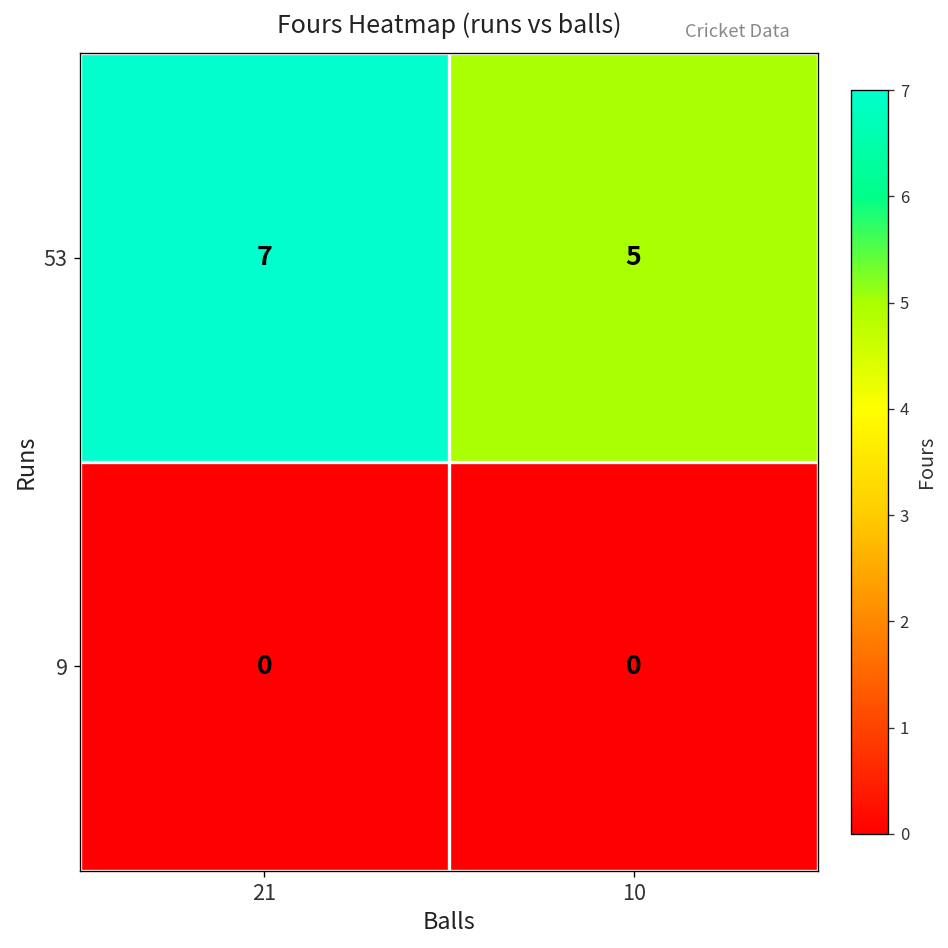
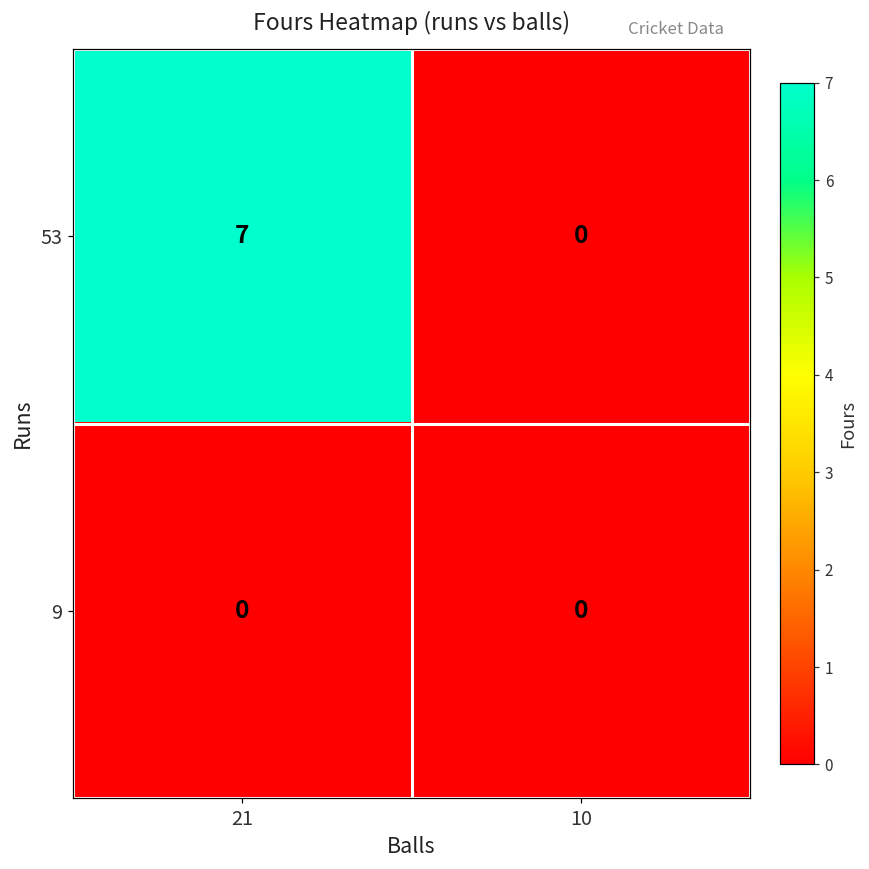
  {
    "53": {
      "21": 7,
-     "10": 5
+     "10": 0
    },
    "9": {
      "21": 0,
      "10": 0
    }
  }
